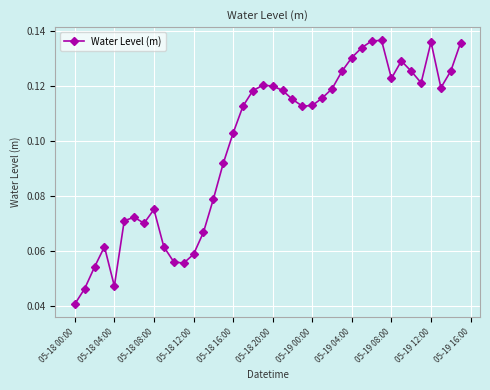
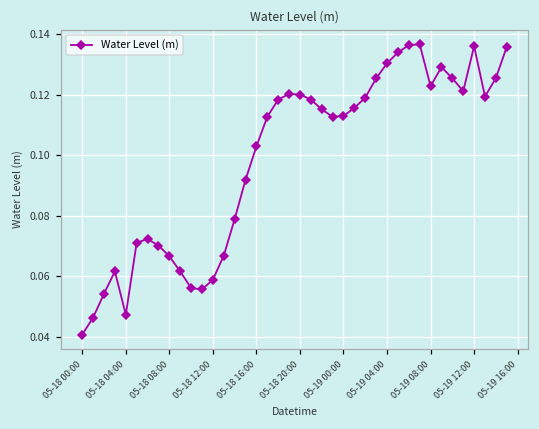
  {
    "05-18 00:00": 0.041,
    "05-18 04:00": 0.047,
-   "05-18 08:00": 0.075,
+   "05-18 08:00": 0.067,
    "05-18 12:00": 0.059,
    "05-18 16:00": 0.103,
    "05-18 20:00": 0.120,
    "05-19 00:00": 0.113,
    "05-19 04:00": 0.130,
    "05-19 08:00": 0.123,
    "05-19 12:00": 0.136
  }
